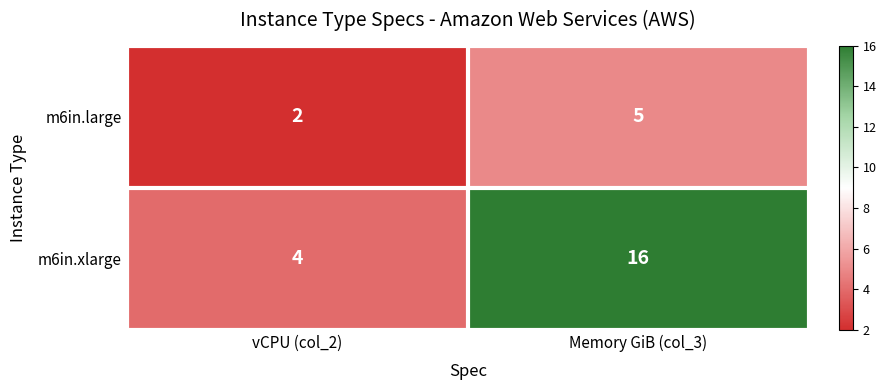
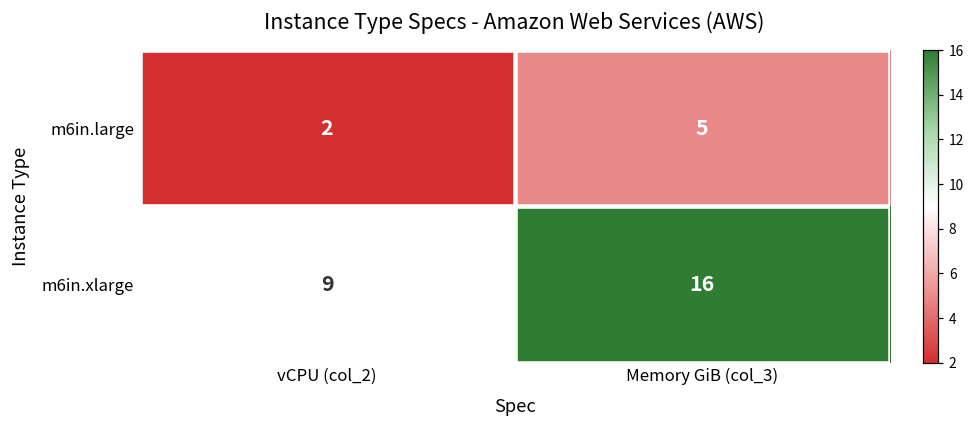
  {
    "m6in.large": {
      "vCPU (col_2)": 2,
      "Memory GiB (col_3)": 5
    },
    "m6in.xlarge": {
-     "vCPU (col_2)": 4,
+     "vCPU (col_2)": 9,
      "Memory GiB (col_3)": 16
    }
  }
